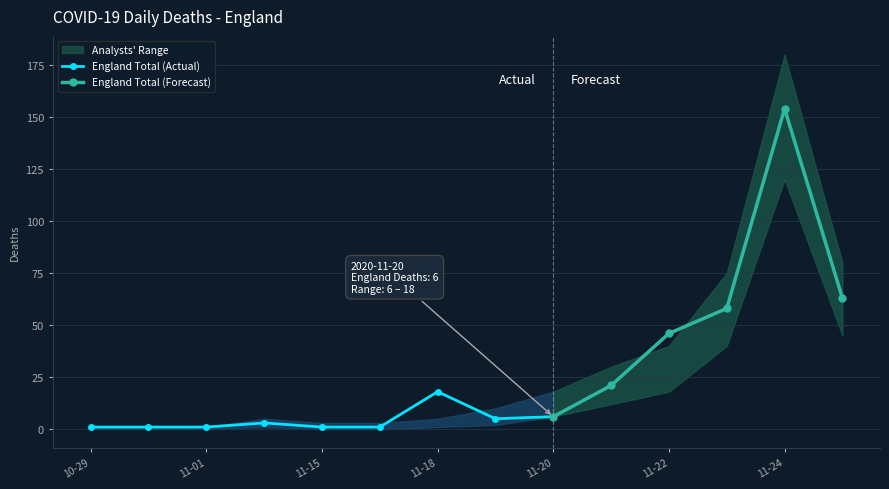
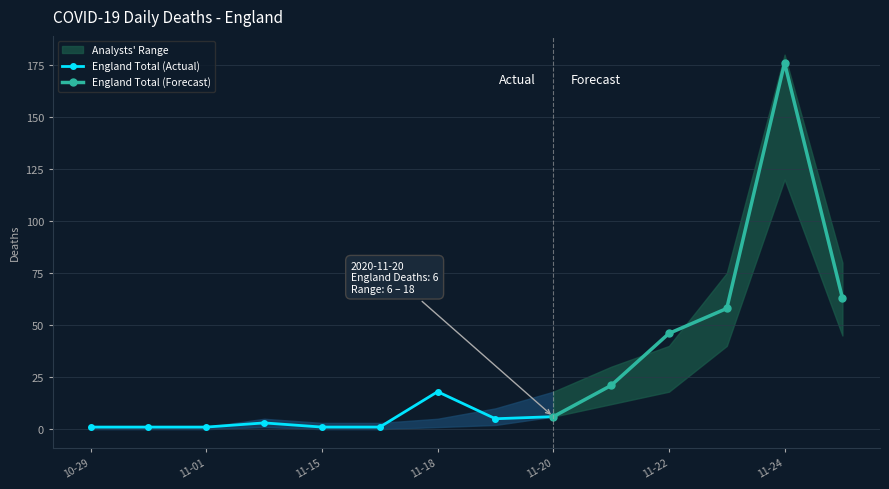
  {
    "England Total (Actual)": {
      "11-15": 1
    },
    "England Total (Forecast)": {
      "11-22": 46,
-     "11-24": 154
+     "11-24": 176
    }
  }
